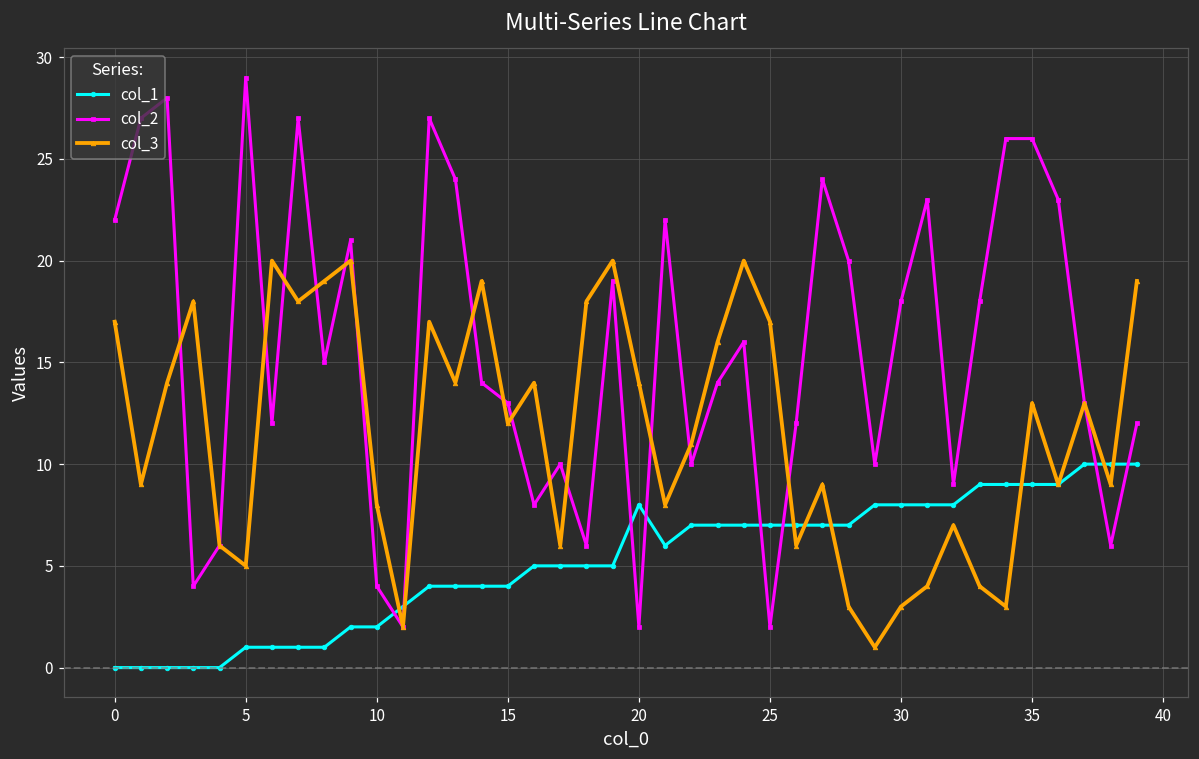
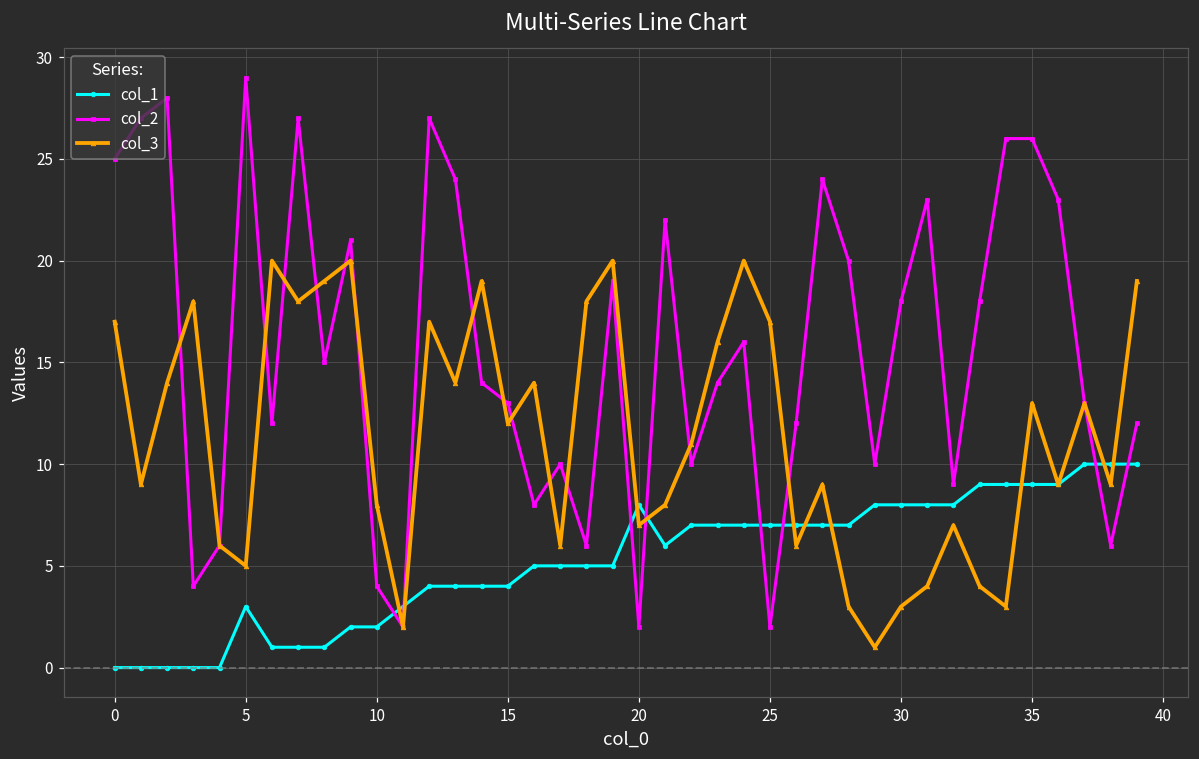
  {
    "col_1": {
      "0": 0,
-     "5": 1,
+     "5": 3,
      "10": 2,
      "15": 4,
      "20": 8,
      "25": 7,
      "30": 8,
      "35": 9
    },
    "col_2": {
-     "0": 22,
+     "0": 25,
      "5": 29,
      "10": 4,
      "15": 13,
      "20": 2,
      "25": 2,
      "30": 18,
      "35": 26
    },
    "col_3": {
      "0": 17,
      "5": 5,
      "10": 8,
      "15": 12,
-     "20": 14,
+     "20": 7,
      "25": 17,
      "30": 3,
      "35": 13
    }
  }
